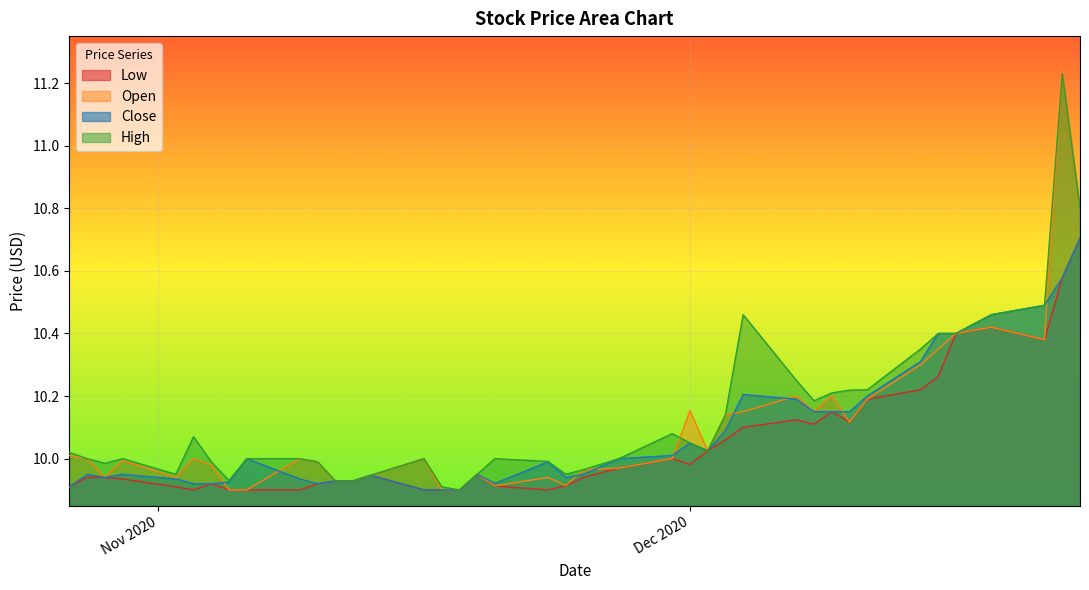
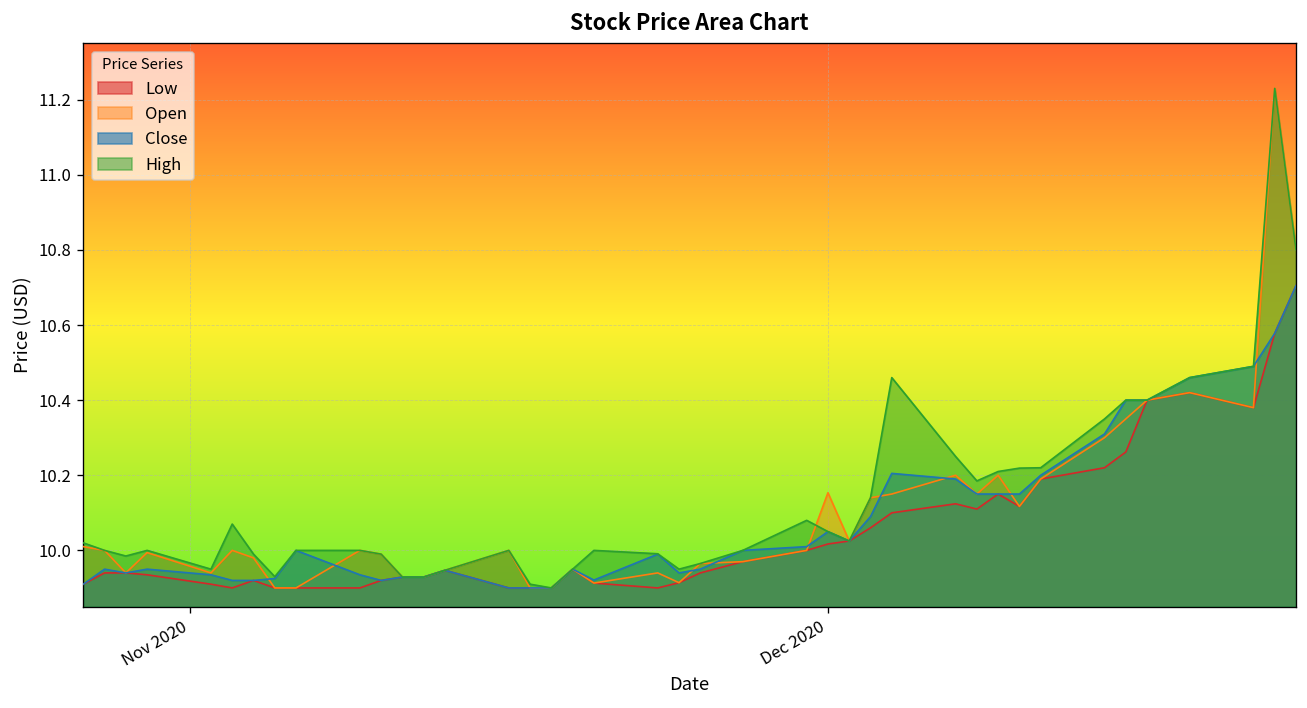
  {
    "Low": {
-     "Dec 2020": 9.98
+     "Dec 2020": 10.02
    },
    "Open": {
      "Dec 2020": 10.15
    }
  }
